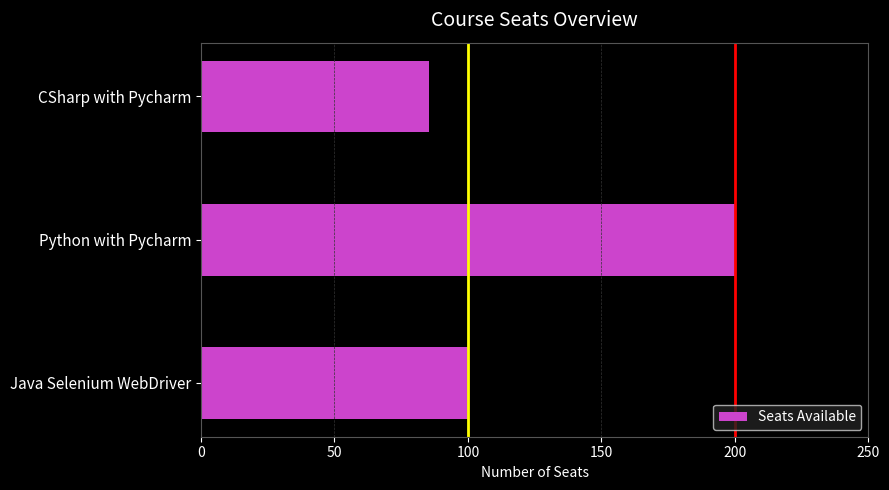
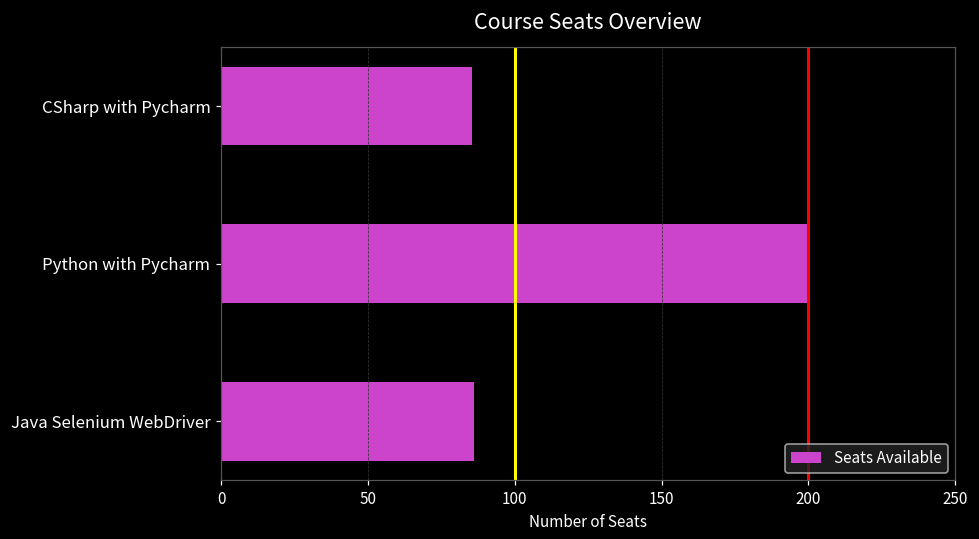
  {
    "CSharp with Pycharm": 86,
    "Python with Pycharm": 200,
-   "Java Selenium WebDriver": 100
+   "Java Selenium WebDriver": 86
  }
